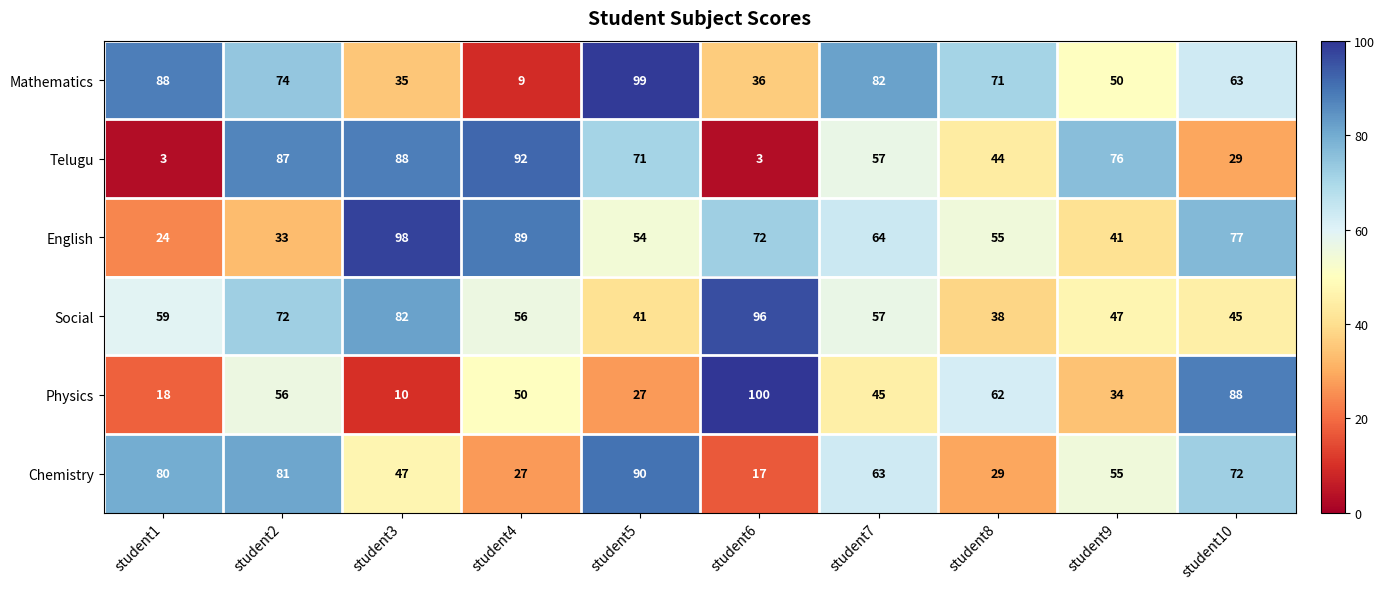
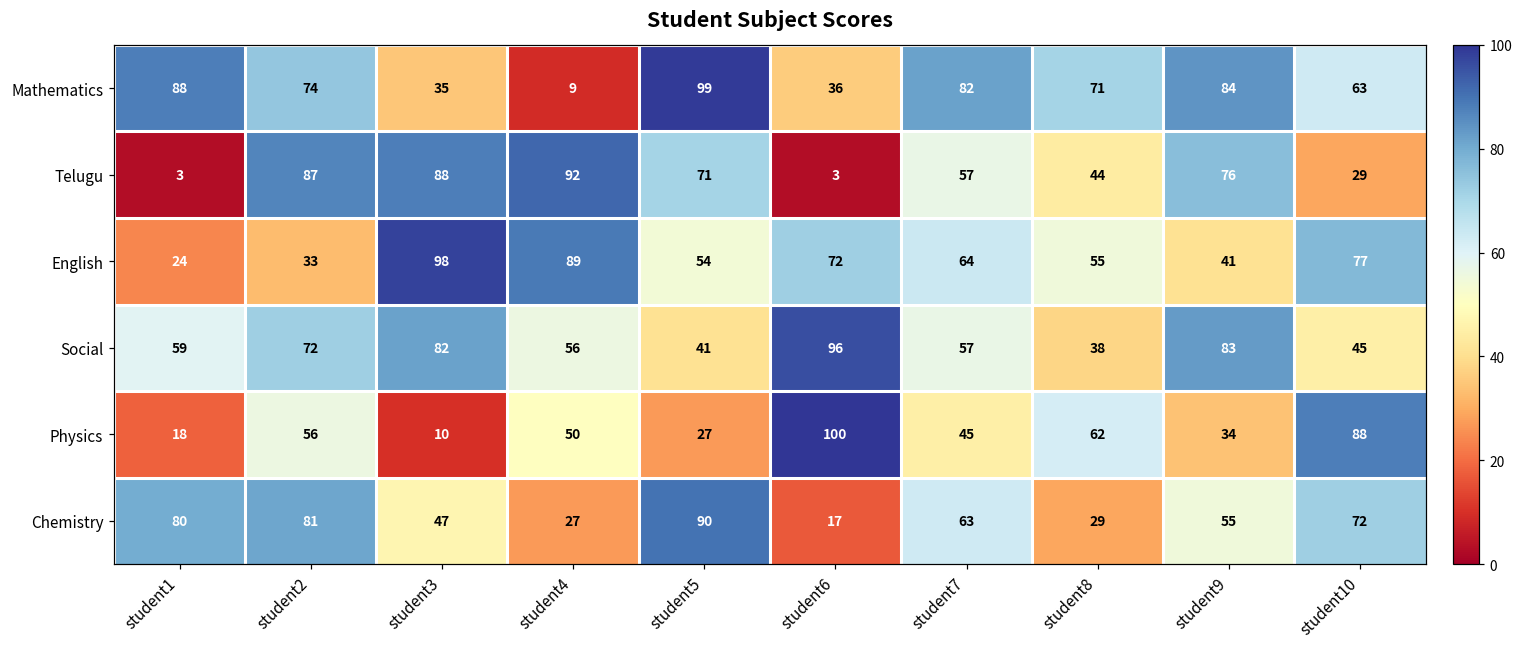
  {
    "Mathematics": {
      "student1": 88,
      "student2": 74,
      "student3": 35,
      "student4": 9,
      "student5": 99,
      "student6": 36,
      "student7": 82,
      "student8": 71,
-     "student9": 50,
+     "student9": 84,
      "student10": 63
    },
    "Telugu": {
      "student1": 3,
      "student2": 87,
      "student3": 88,
      "student4": 92,
      "student5": 71,
      "student6": 3,
      "student7": 57,
      "student8": 44,
      "student9": 76,
      "student10": 29
    },
    "English": {
      "student1": 24,
      "student2": 33,
      "student3": 98,
      "student4": 89,
      "student5": 54,
      "student6": 72,
      "student7": 64,
      "student8": 55,
      "student9": 41,
      "student10": 77
    },
    "Social": {
      "student1": 59,
      "student2": 72,
      "student3": 82,
      "student4": 56,
      "student5": 41,
      "student6": 96,
      "student7": 57,
      "student8": 38,
-     "student9": 47,
+     "student9": 83,
      "student10": 45
    },
    "Physics": {
      "student1": 18,
      "student2": 56,
      "student3": 10,
      "student4": 50,
      "student5": 27,
      "student6": 100,
      "student7": 45,
      "student8": 62,
      "student9": 34,
      "student10": 88
    },
    "Chemistry": {
      "student1": 80,
      "student2": 81,
      "student3": 47,
      "student4": 27,
      "student5": 90,
      "student6": 17,
      "student7": 63,
      "student8": 29,
      "student9": 55,
      "student10": 72
    }
  }
